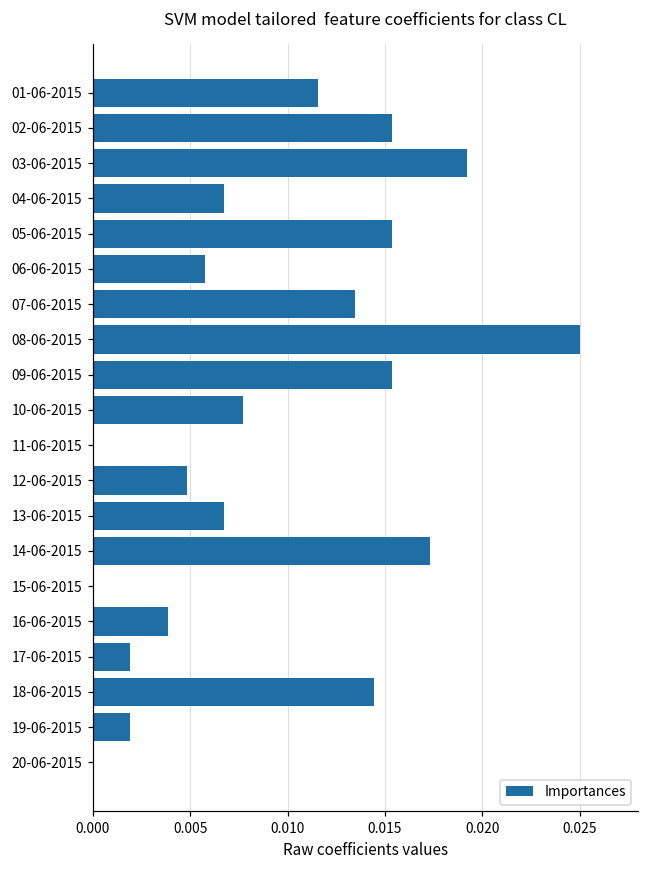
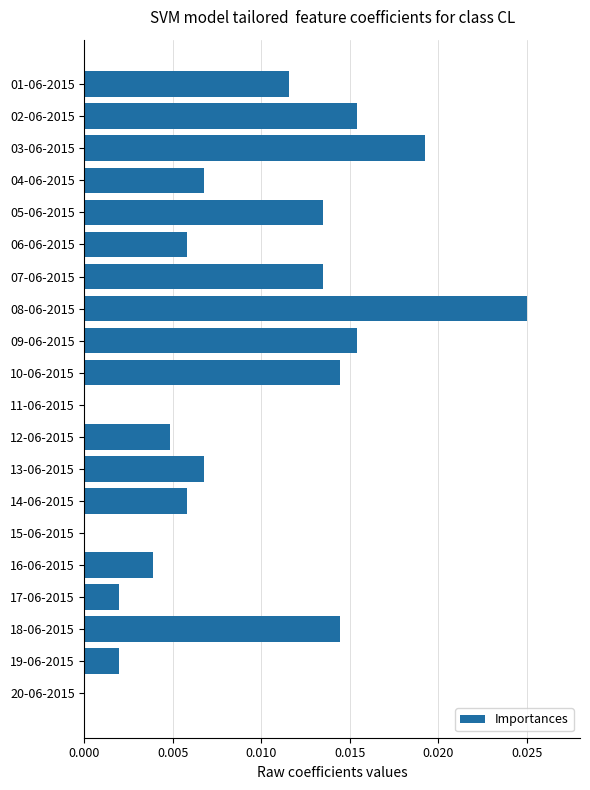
  {
    "01-06-2015": 0.0115,
    "02-06-2015": 0.0154,
    "03-06-2015": 0.0192,
    "04-06-2015": 0.0067,
-   "05-06-2015": 0.0154,
+   "05-06-2015": 0.0135,
    "06-06-2015": 0.0058,
    "07-06-2015": 0.0135,
    "08-06-2015": 0.0250,
    "09-06-2015": 0.0154,
-   "10-06-2015": 0.0077,
+   "10-06-2015": 0.0144,
    "11-06-2015": 0.0000,
    "12-06-2015": 0.0048,
    "13-06-2015": 0.0067,
-   "14-06-2015": 0.0173,
+   "14-06-2015": 0.0058,
    "15-06-2015": 0.0000,
    "16-06-2015": 0.0038,
    "17-06-2015": 0.0019,
    "18-06-2015": 0.0144,
    "19-06-2015": 0.0019,
    "20-06-2015": 0.0000
  }
